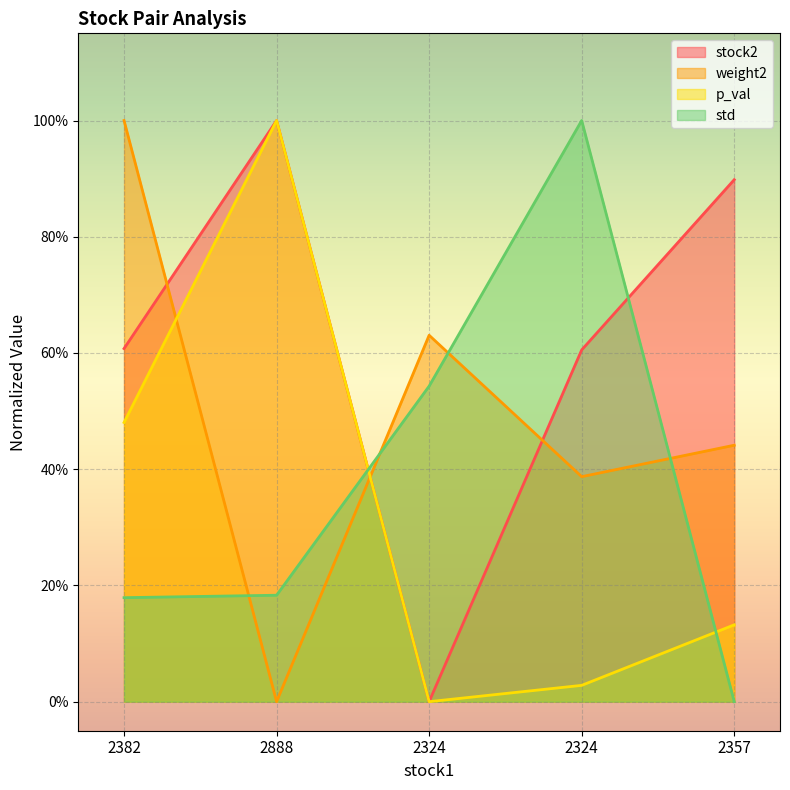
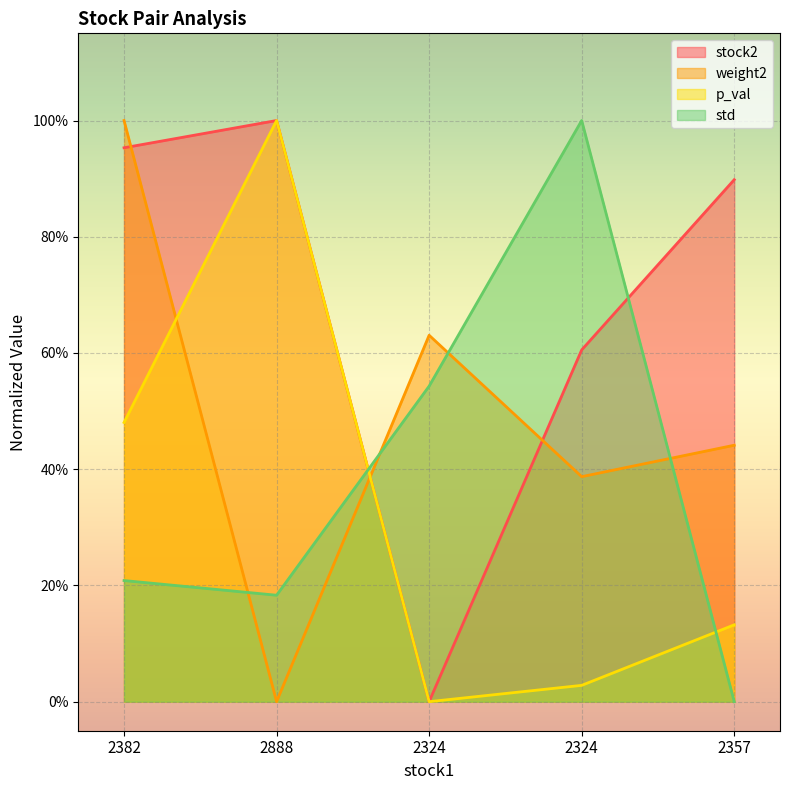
  {
    "stock2": {
-     "2382": "61%",
+     "2382": "95%",
      "2357": "90%"
    },
    "std": {
-     "2382": "18%",
+     "2382": "21%",
      "2888": "18%",
      "2357": "0%"
    }
  }
